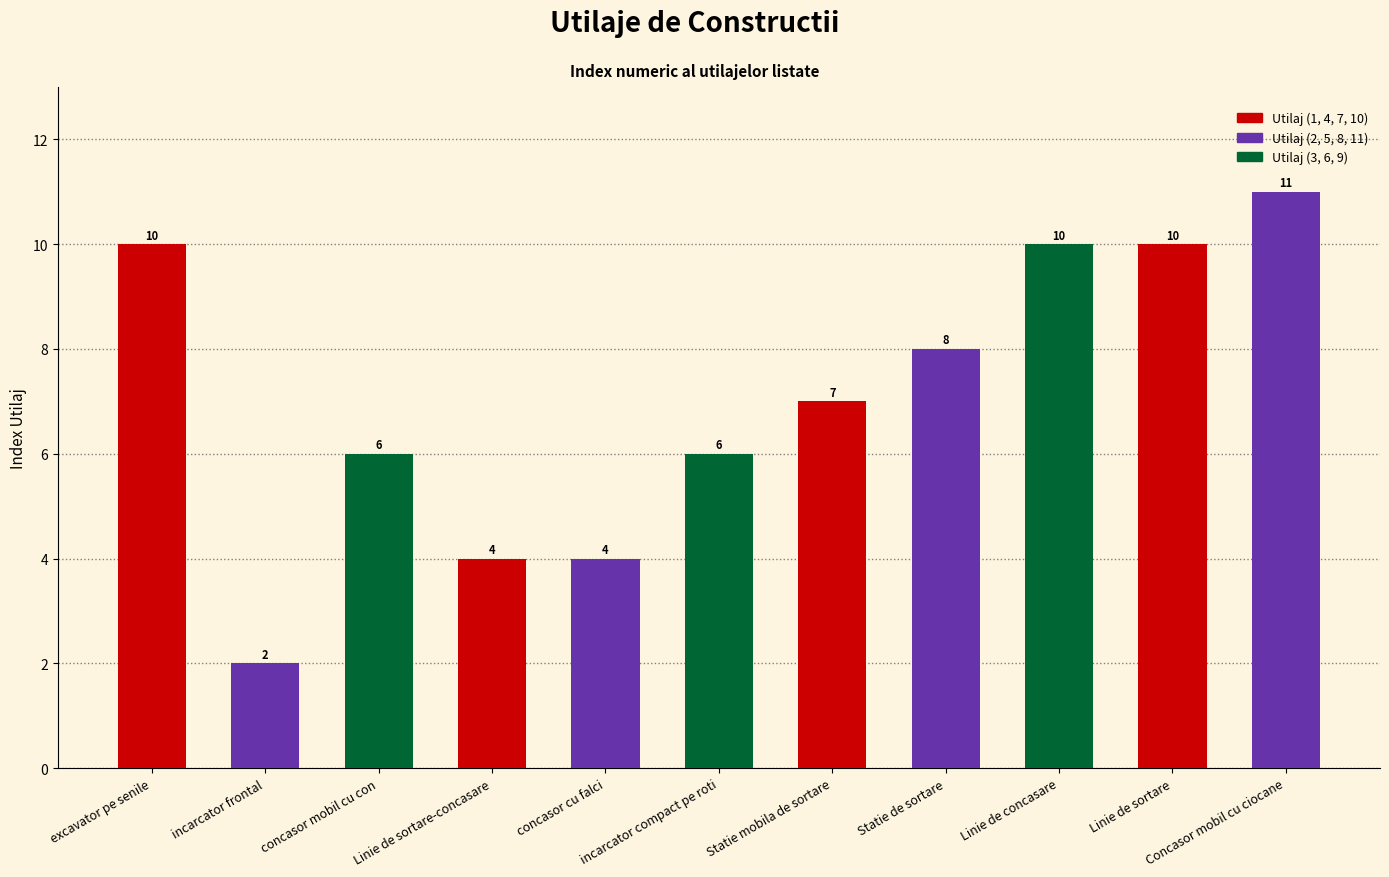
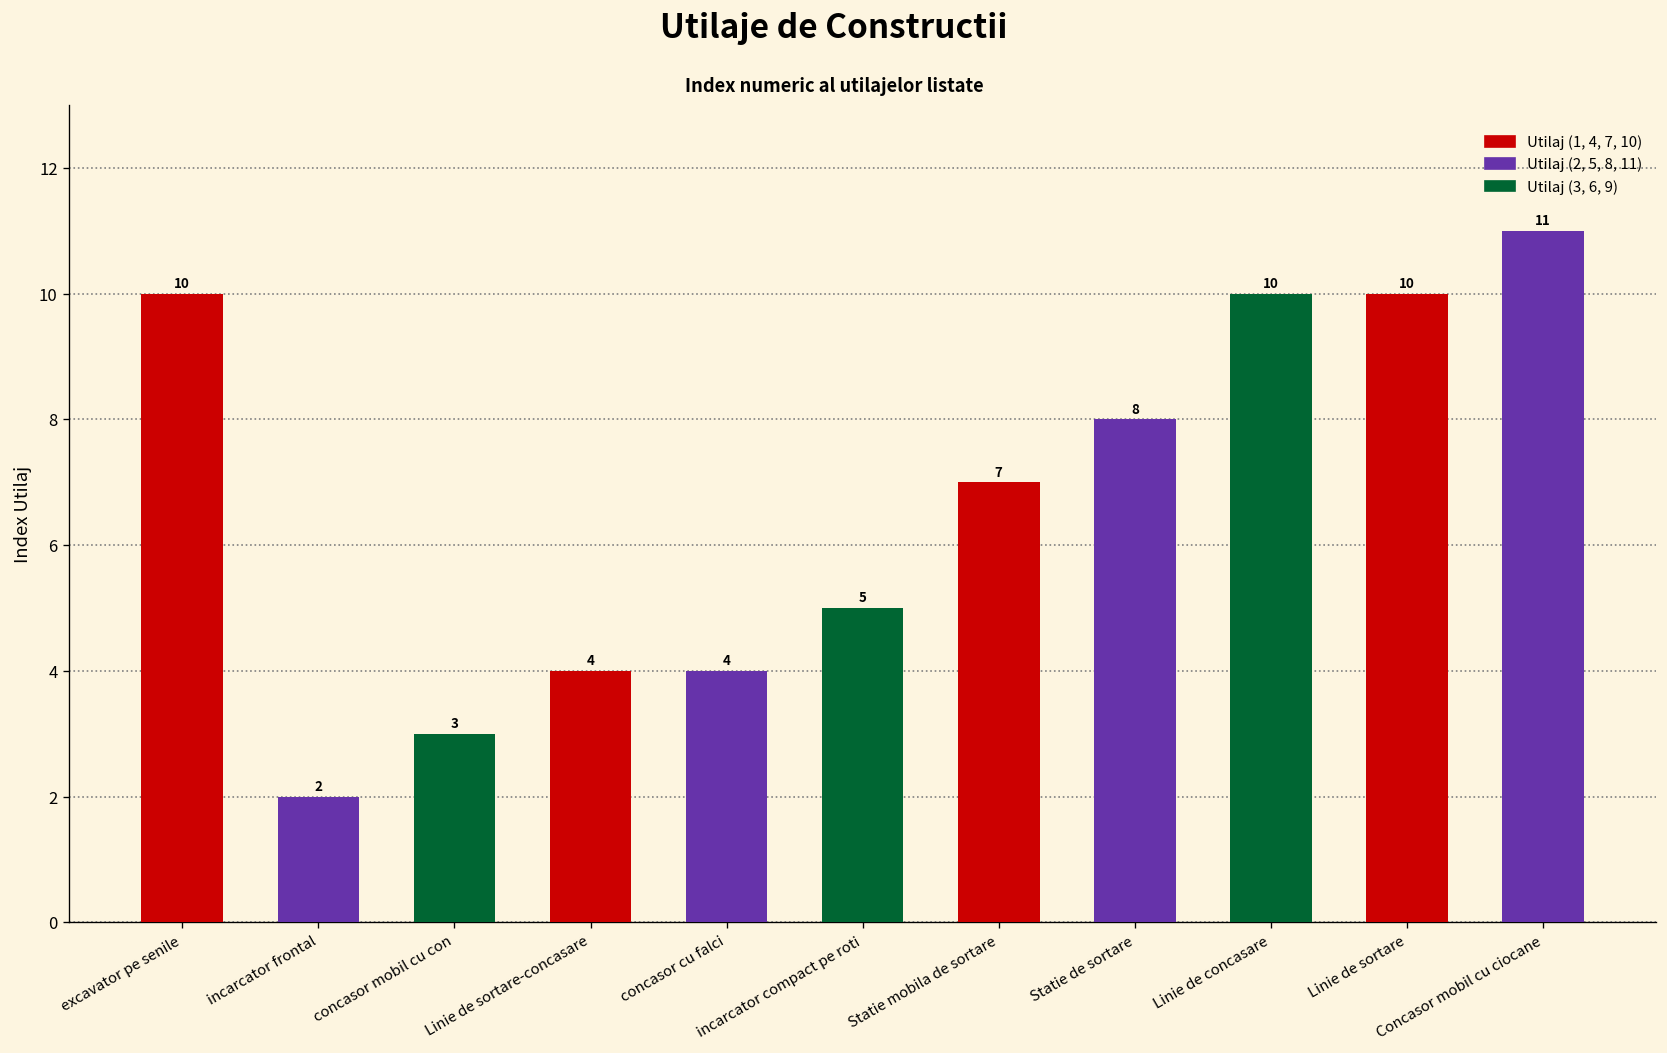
  {
    "excavator pe senile": 10,
    "incarcator frontal": 2,
-   "concasor mobil cu con": 6,
+   "concasor mobil cu con": 3,
    "Linie de sortare-concasare": 4,
    "concasor cu falci": 4,
-   "incarcator compact pe roti": 6,
+   "incarcator compact pe roti": 5,
    "Statie mobila de sortare": 7,
    "Statie de sortare": 8,
    "Linie de concasare": 10,
    "Linie de sortare": 10,
    "Concasor mobil cu ciocane": 11
  }
